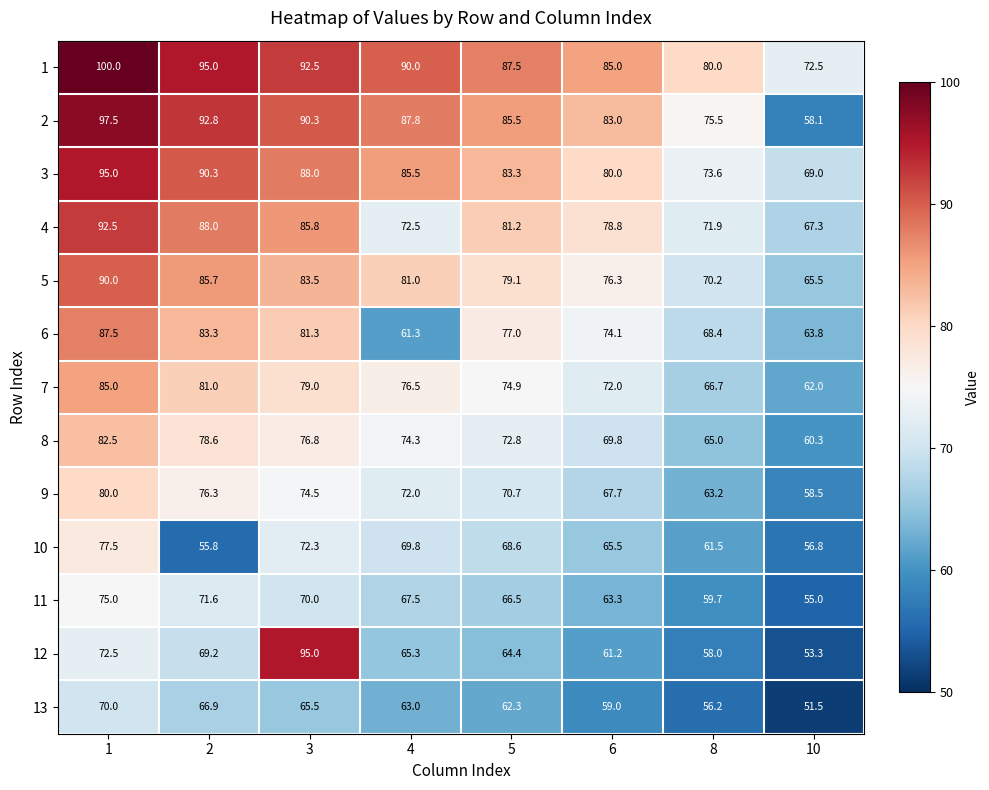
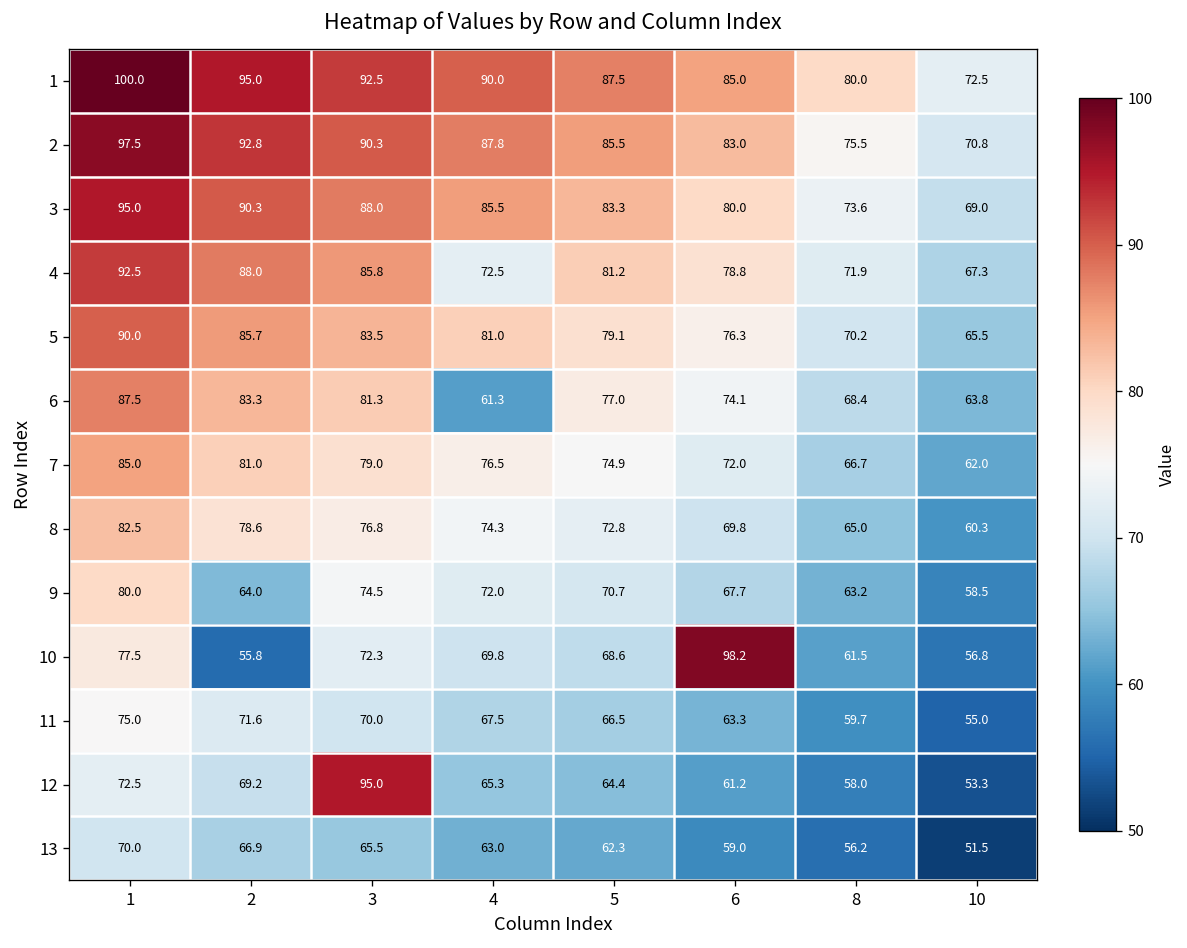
  {
    "1": {
      "1": 100.0,
      "2": 95.0,
      "3": 92.5,
      "4": 90.0,
      "5": 87.5,
      "6": 85.0,
      "8": 80.0,
      "10": 72.5
    },
    "2": {
      "1": 97.5,
      "2": 92.8,
      "3": 90.3,
      "4": 87.8,
      "5": 85.5,
      "6": 83.0,
      "8": 75.5,
-     "10": 58.1
+     "10": 70.8
    },
    "3": {
      "1": 95.0,
      "2": 90.3,
      "3": 88.0,
      "4": 85.5,
      "5": 83.3,
      "6": 80.0,
      "8": 73.6,
      "10": 69.0
    },
    "4": {
      "1": 92.5,
      "2": 88.0,
      "3": 85.8,
      "4": 72.5,
      "5": 81.2,
      "6": 78.8,
      "8": 71.9,
      "10": 67.3
    },
    "5": {
      "1": 90.0,
      "2": 85.7,
      "3": 83.5,
      "4": 81.0,
      "5": 79.1,
      "6": 76.3,
      "8": 70.2,
      "10": 65.5
    },
    "6": {
      "1": 87.5,
      "2": 83.3,
      "3": 81.3,
      "4": 61.3,
      "5": 77.0,
      "6": 74.1,
      "8": 68.4,
      "10": 63.8
    },
    "7": {
      "1": 85.0,
      "2": 81.0,
      "3": 79.0,
      "4": 76.5,
      "5": 74.9,
      "6": 72.0,
      "8": 66.7,
      "10": 62.0
    },
    "8": {
      "1": 82.5,
      "2": 78.6,
      "3": 76.8,
      "4": 74.3,
      "5": 72.8,
      "6": 69.8,
      "8": 65.0,
      "10": 60.3
    },
    "9": {
      "1": 80.0,
-     "2": 76.3,
+     "2": 64.0,
      "3": 74.5,
      "4": 72.0,
      "5": 70.7,
      "6": 67.7,
      "8": 63.2,
      "10": 58.5
    },
    "10": {
      "1": 77.5,
      "2": 55.8,
      "3": 72.3,
      "4": 69.8,
      "5": 68.6,
-     "6": 65.5,
+     "6": 98.2,
      "8": 61.5,
      "10": 56.8
    },
    "11": {
      "1": 75.0,
      "2": 71.6,
      "3": 70.0,
      "4": 67.5,
      "5": 66.5,
      "6": 63.3,
      "8": 59.7,
      "10": 55.0
    },
    "12": {
      "1": 72.5,
      "2": 69.2,
      "3": 95.0,
      "4": 65.3,
      "5": 64.4,
      "6": 61.2,
      "8": 58.0,
      "10": 53.3
    },
    "13": {
      "1": 70.0,
      "2": 66.9,
      "3": 65.5,
      "4": 63.0,
      "5": 62.3,
      "6": 59.0,
      "8": 56.2,
      "10": 51.5
    }
  }
